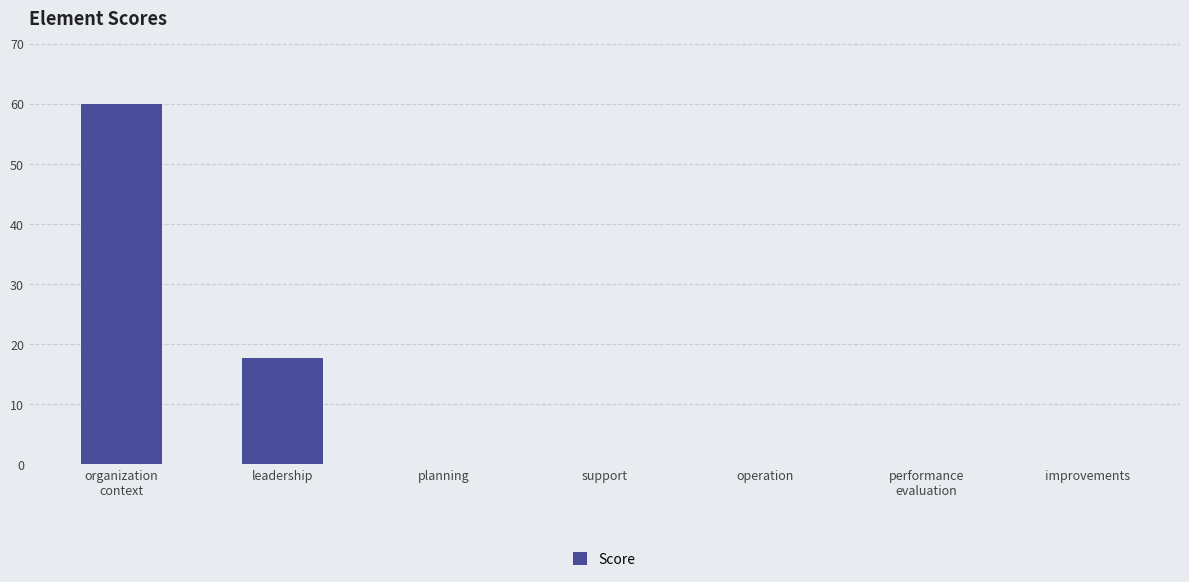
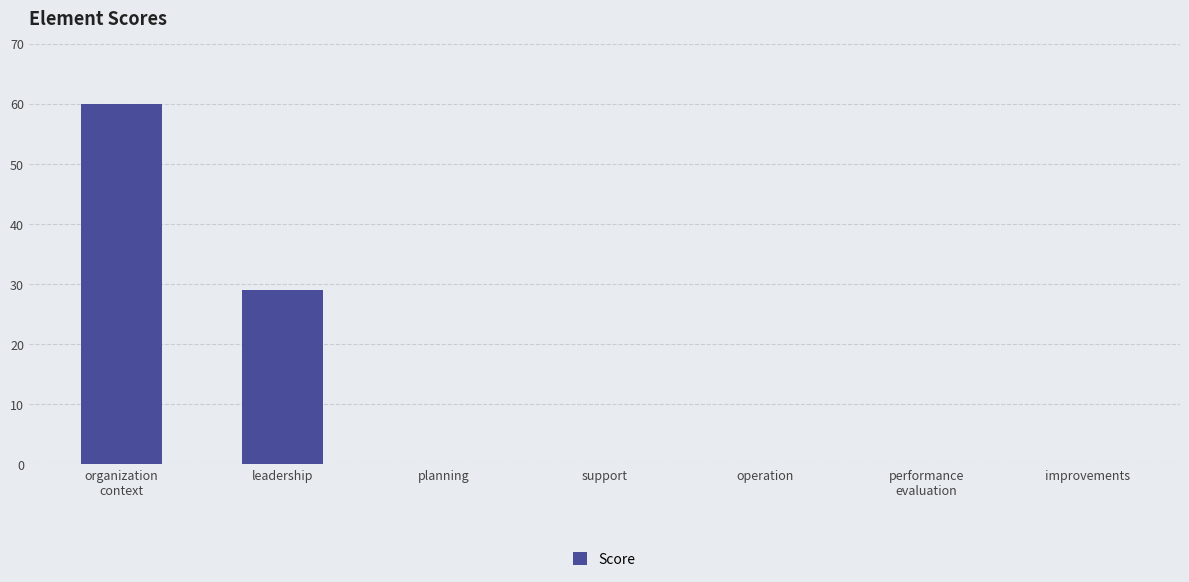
  {
    "organization context": 60,
-   "leadership": 18,
+   "leadership": 29,
    "planning": 0,
    "support": 0,
    "operation": 0,
    "performance evaluation": 0,
    "improvements": 0
  }
